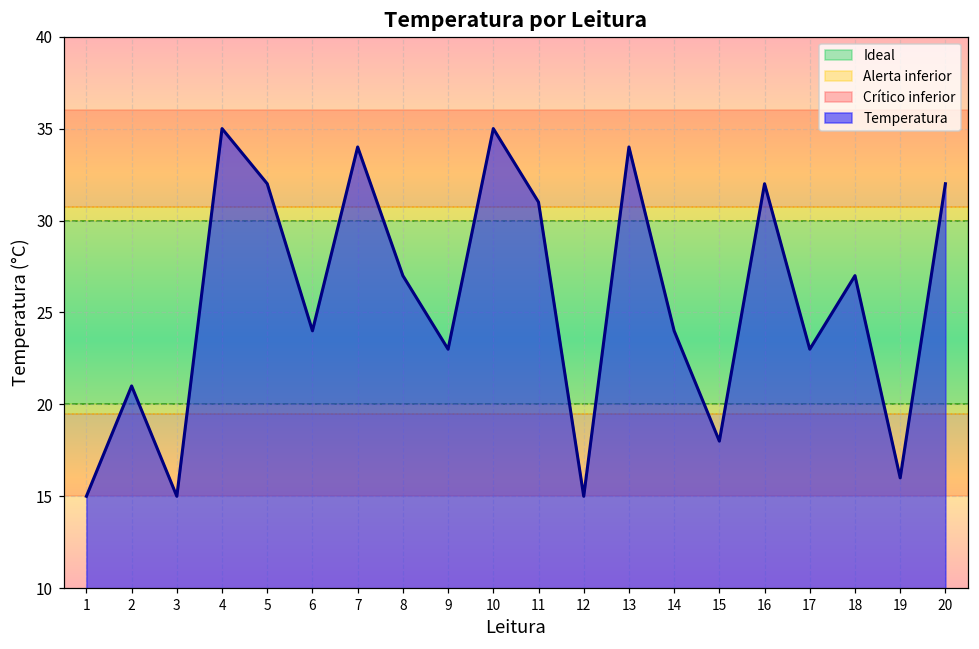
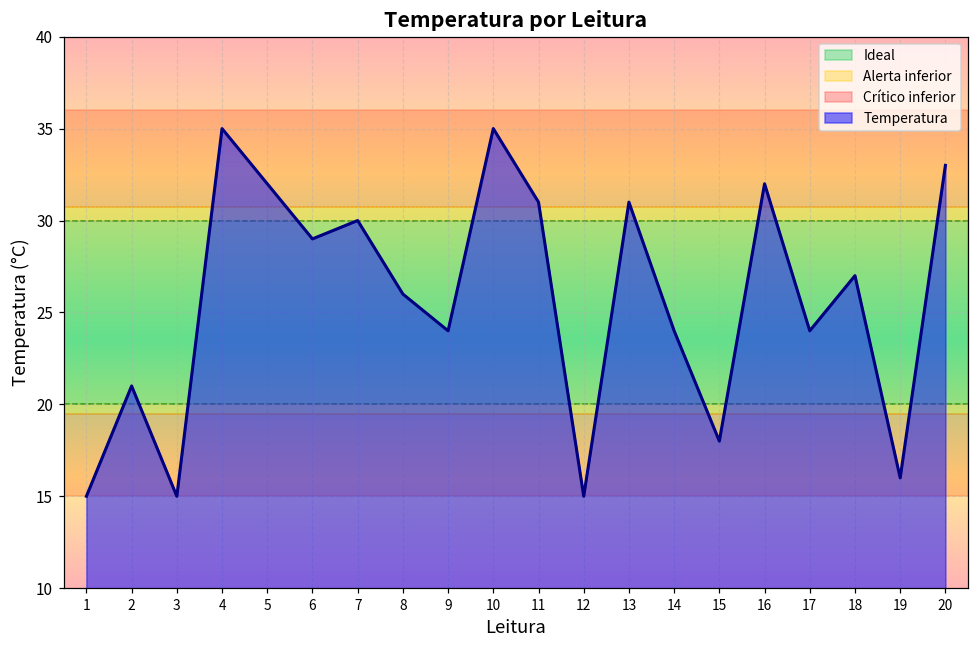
  {
    "1": 15,
    "2": 21,
    "3": 15,
    "4": 35,
    "5": 32,
-   "6": 24,
-   "7": 34,
-   "8": 27,
-   "9": 23,
+   "6": 29,
+   "7": 30,
+   "8": 26,
+   "9": 24,
    "10": 35,
    "11": 31,
    "12": 15,
-   "13": 34,
+   "13": 31,
    "14": 24,
    "15": 18,
    "16": 32,
-   "17": 23,
+   "17": 24,
    "18": 27,
    "19": 16,
-   "20": 32
+   "20": 33
  }
